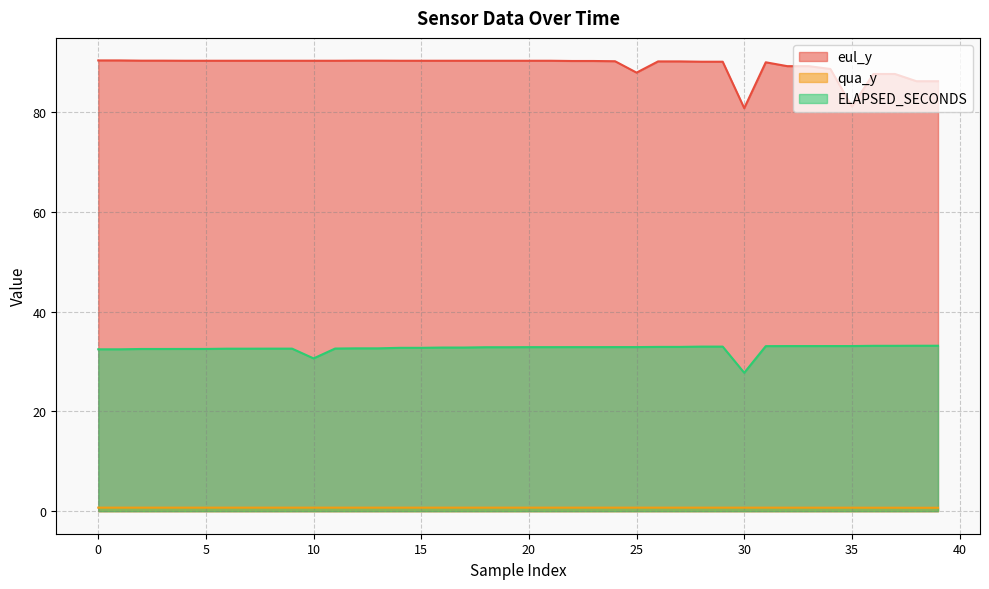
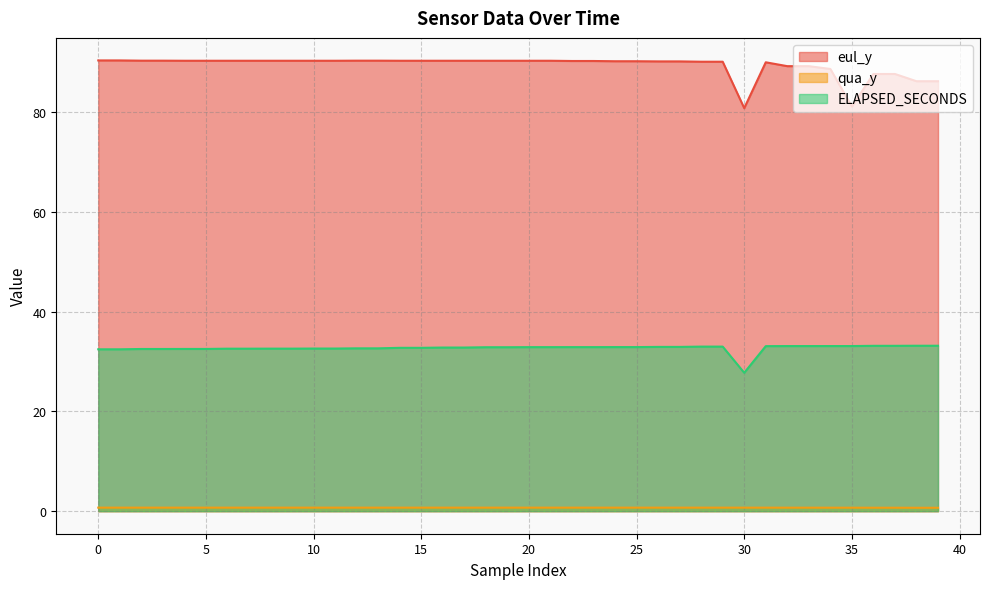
  {
    "eul_y": {
      "0": 90,
      "5": 90,
      "10": 90,
      "15": 90,
      "20": 90,
-     "25": 88,
+     "25": 90,
      "30": 81
    },
    "qua_y": {
      "0": 1,
      "5": 1,
      "10": 1,
      "15": 1,
      "20": 1,
      "25": 1,
      "30": 1,
      "35": 1
    },
    "ELAPSED_SECONDS": {
      "0": 32,
      "5": 33,
-     "10": 31,
+     "10": 33,
      "15": 33,
      "20": 33,
      "25": 33,
      "30": 28,
      "35": 33
    }
  }
